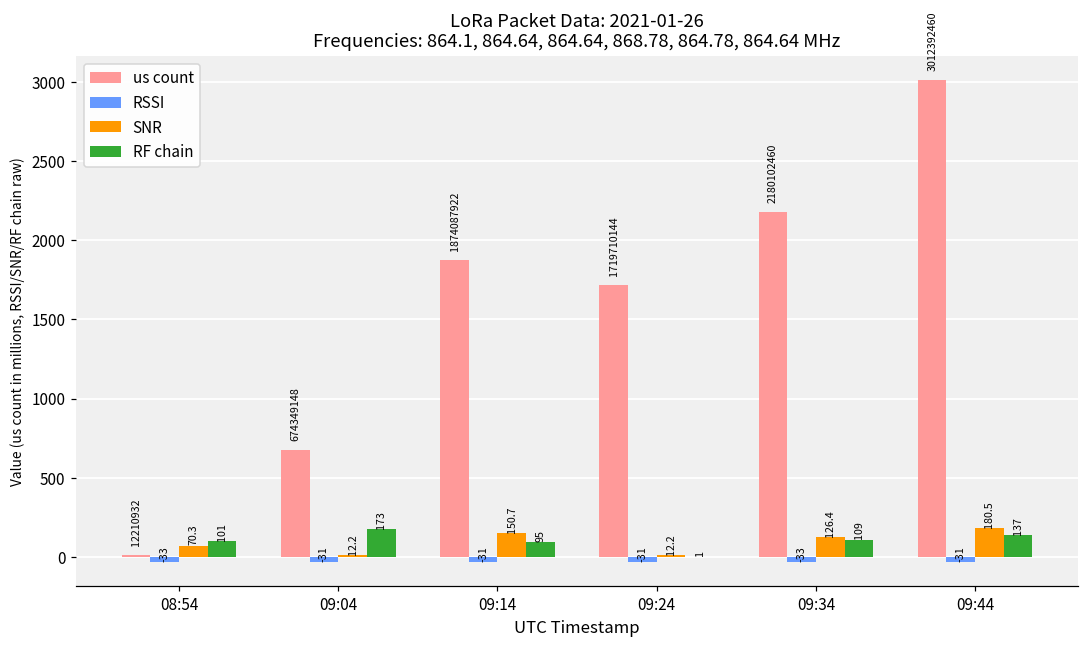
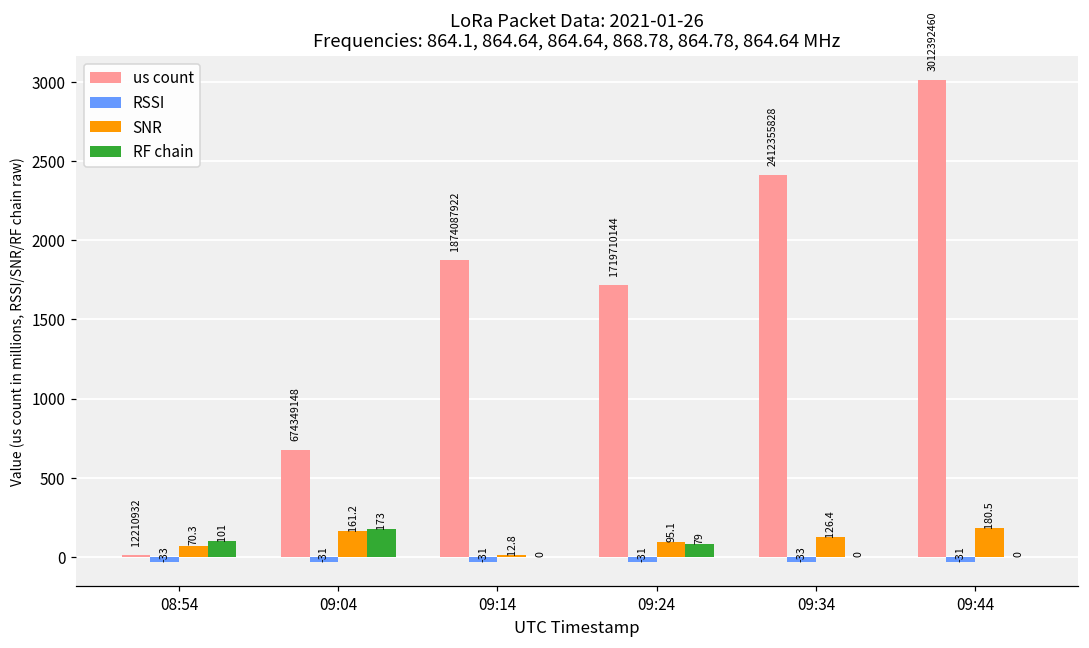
  {
    "us count": {
-     "09:34": 2180102460
+     "09:34": 2412355828
    },
    "RSSI": {
      "08:54": -33,
      "09:04": -31,
      "09:14": -31,
      "09:24": -31,
      "09:34": -33,
      "09:44": -31
    },
    "SNR": {
      "08:54": 70.3,
-     "09:04": 12.2,
-     "09:14": 150.7,
-     "09:24": 12.2,
+     "09:04": 161.2,
+     "09:14": 12.8,
+     "09:24": 95.1,
      "09:34": 126.4,
      "09:44": 180.5
    },
    "RF chain": {
      "08:54": 101,
      "09:04": 173,
-     "09:14": 95,
-     "09:24": 1,
-     "09:34": 109,
-     "09:44": 137
+     "09:14": 0,
+     "09:24": 79,
+     "09:34": 0,
+     "09:44": 0
    }
  }
